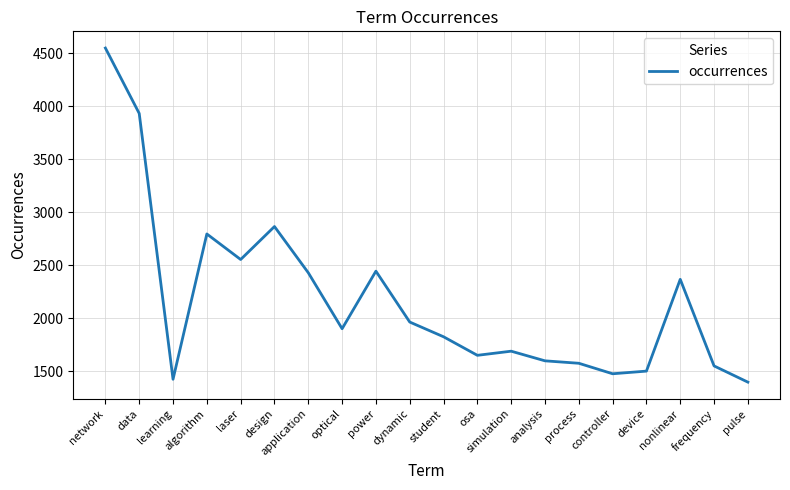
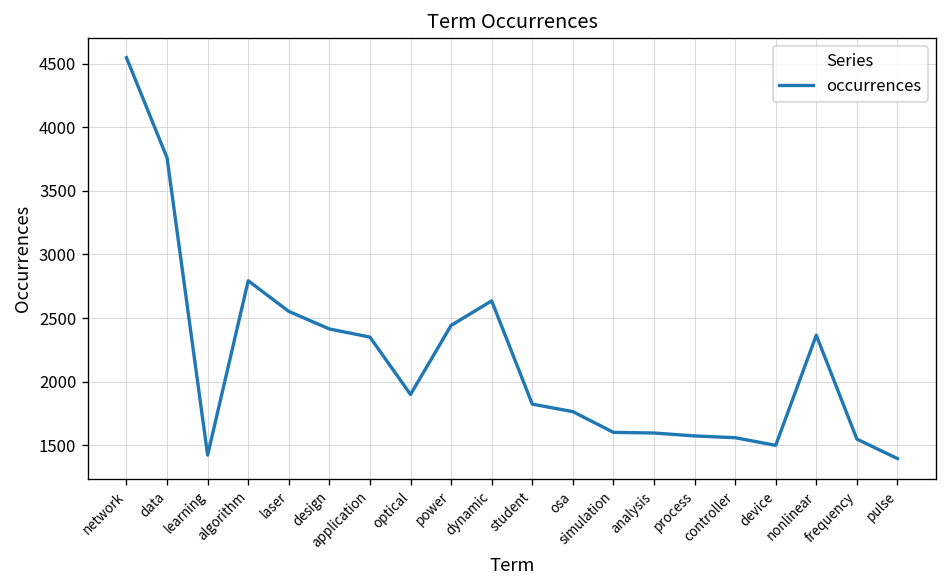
  {
    "network": 4550,
-   "data": 3930,
+   "data": 3760,
    "learning": 1420,
    "algorithm": 2790,
    "laser": 2550,
-   "design": 2860,
-   "application": 2430,
+   "design": 2410,
+   "application": 2350,
    "optical": 1900,
    "power": 2440,
-   "dynamic": 1960,
+   "dynamic": 2640,
    "student": 1820,
-   "osa": 1650,
-   "simulation": 1690,
+   "osa": 1760,
+   "simulation": 1600,
    "analysis": 1600,
    "process": 1570,
-   "controller": 1470,
+   "controller": 1560,
    "device": 1500,
    "nonlinear": 2370,
    "frequency": 1550,
    "pulse": 1400
  }
